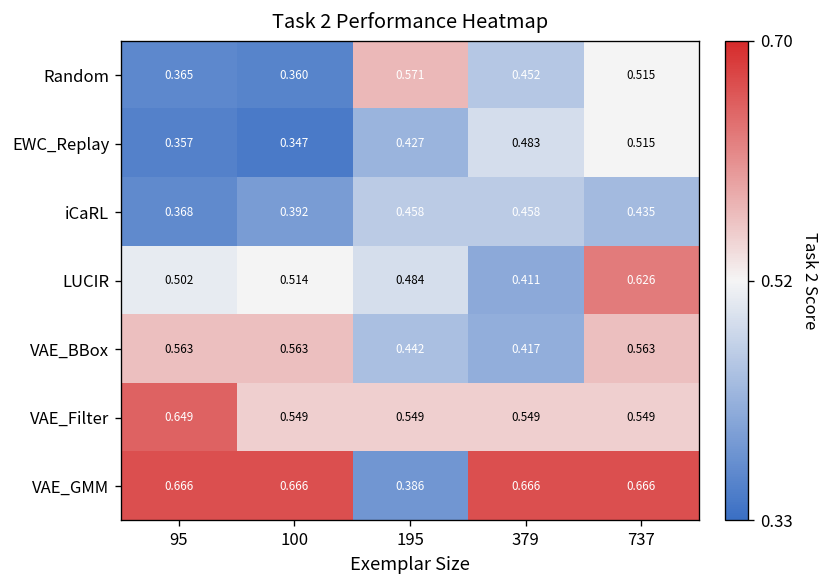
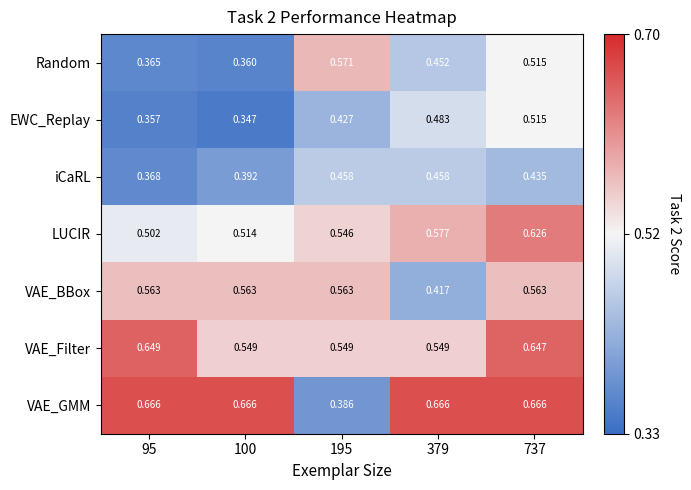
  {
    "Random": {
      "95": 0.365,
      "100": 0.360,
      "195": 0.571,
      "379": 0.452,
      "737": 0.515
    },
    "EWC_Replay": {
      "95": 0.357,
      "100": 0.347,
      "195": 0.427,
      "379": 0.483,
      "737": 0.515
    },
    "iCaRL": {
      "95": 0.368,
      "100": 0.392,
      "195": 0.458,
      "379": 0.458,
      "737": 0.435
    },
    "LUCIR": {
      "95": 0.502,
      "100": 0.514,
-     "195": 0.484,
-     "379": 0.411,
+     "195": 0.546,
+     "379": 0.577,
      "737": 0.626
    },
    "VAE_BBox": {
      "95": 0.563,
      "100": 0.563,
-     "195": 0.442,
+     "195": 0.563,
      "379": 0.417,
      "737": 0.563
    },
    "VAE_Filter": {
      "95": 0.649,
      "100": 0.549,
      "195": 0.549,
      "379": 0.549,
-     "737": 0.549
+     "737": 0.647
    },
    "VAE_GMM": {
      "95": 0.666,
      "100": 0.666,
      "195": 0.386,
      "379": 0.666,
      "737": 0.666
    }
  }
